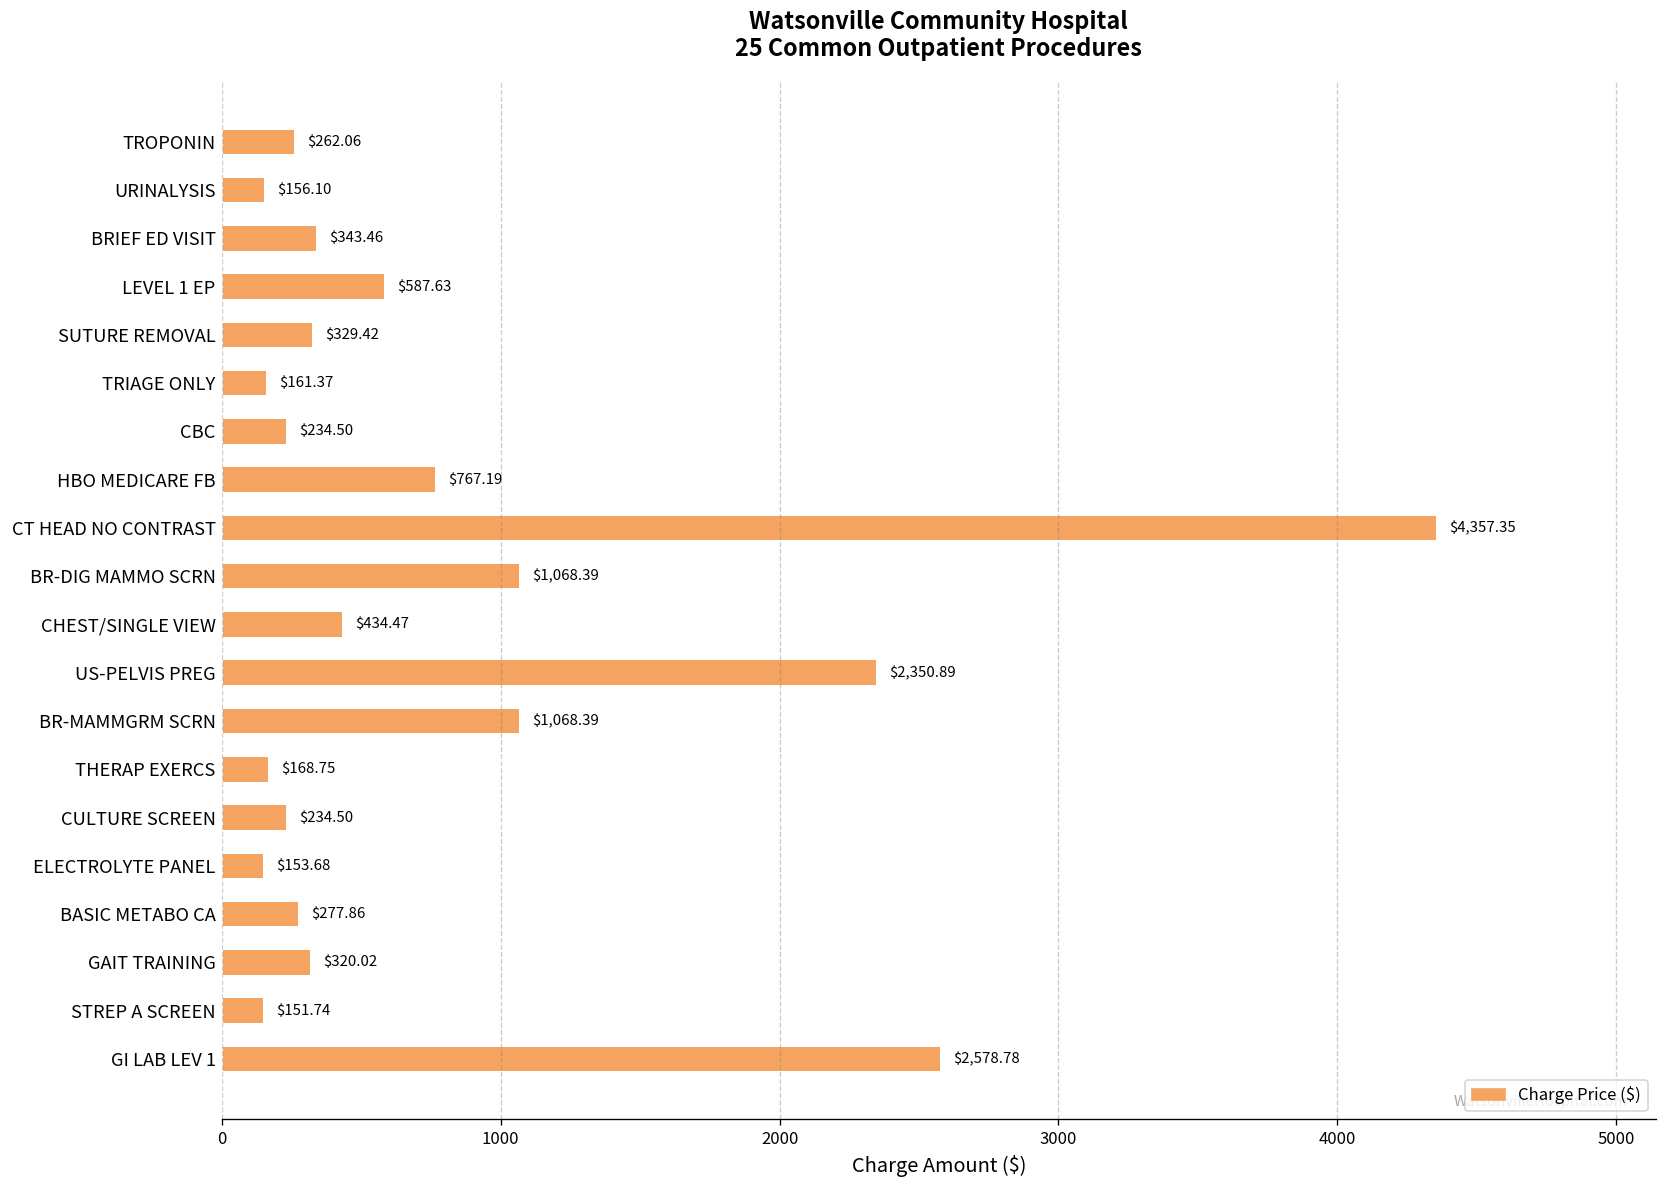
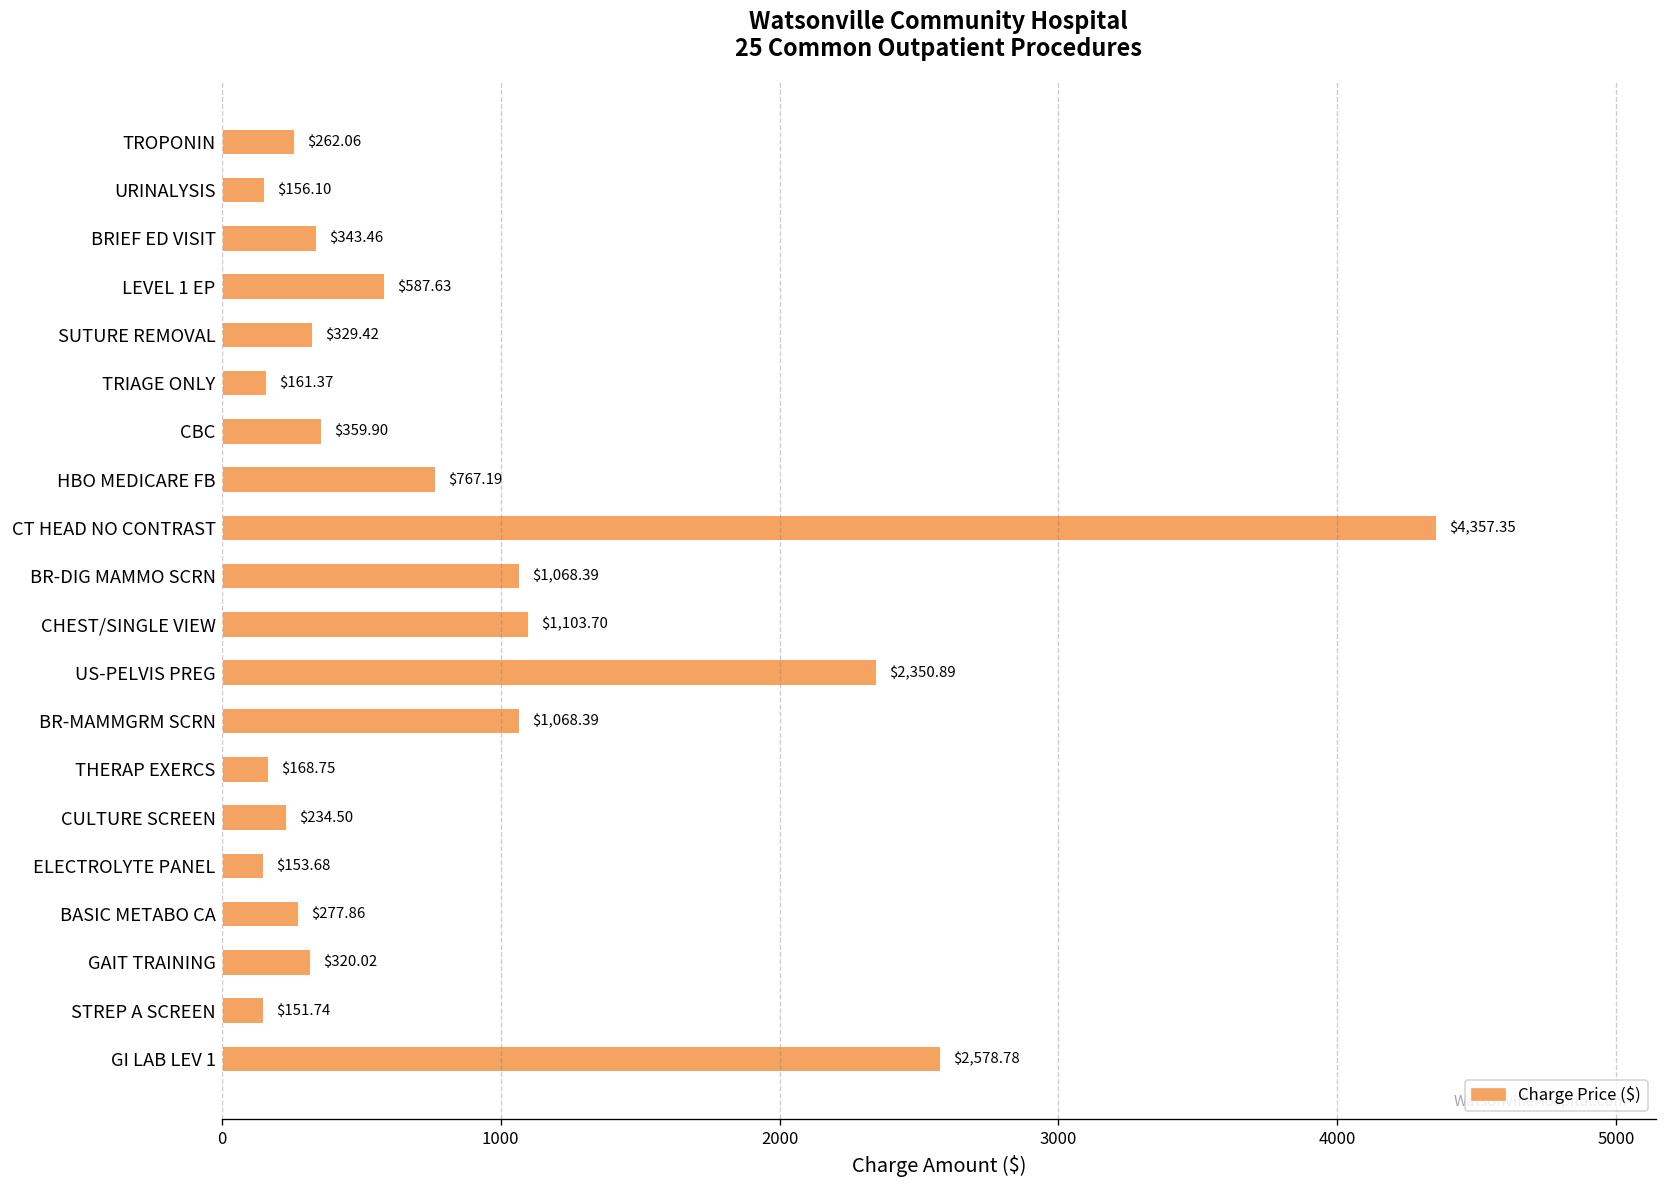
  {
    "TROPONIN": "$262.06",
    "URINALYSIS": "$156.10",
    "BRIEF ED VISIT": "$343.46",
    "LEVEL 1 EP": "$587.63",
    "SUTURE REMOVAL": "$329.42",
    "TRIAGE ONLY": "$161.37",
-   "CBC": "$234.50",
+   "CBC": "$359.90",
    "HBO MEDICARE FB": "$767.19",
    "CT HEAD NO CONTRAST": "$4,357.35",
    "BR-DIG MAMMO SCRN": "$1,068.39",
-   "CHEST/SINGLE VIEW": "$434.47",
+   "CHEST/SINGLE VIEW": "$1,103.70",
    "US-PELVIS PREG": "$2,350.89",
    "BR-MAMMGRM SCRN": "$1,068.39",
    "THERAP EXERCS": "$168.75",
    "CULTURE SCREEN": "$234.50",
    "ELECTROLYTE PANEL": "$153.68",
    "BASIC METABO CA": "$277.86",
    "GAIT TRAINING": "$320.02",
    "STREP A SCREEN": "$151.74",
    "GI LAB LEV 1": "$2,578.78"
  }
